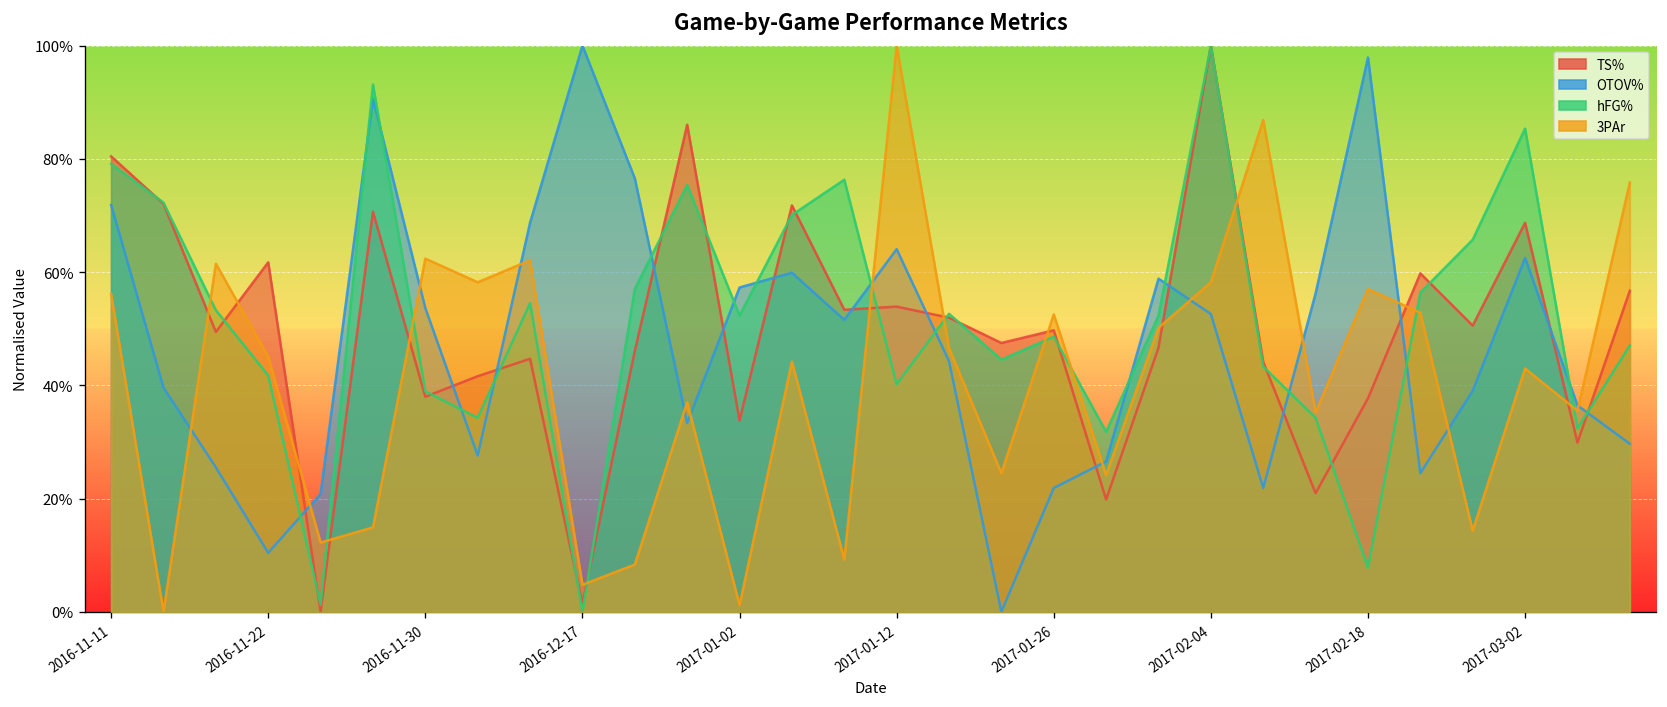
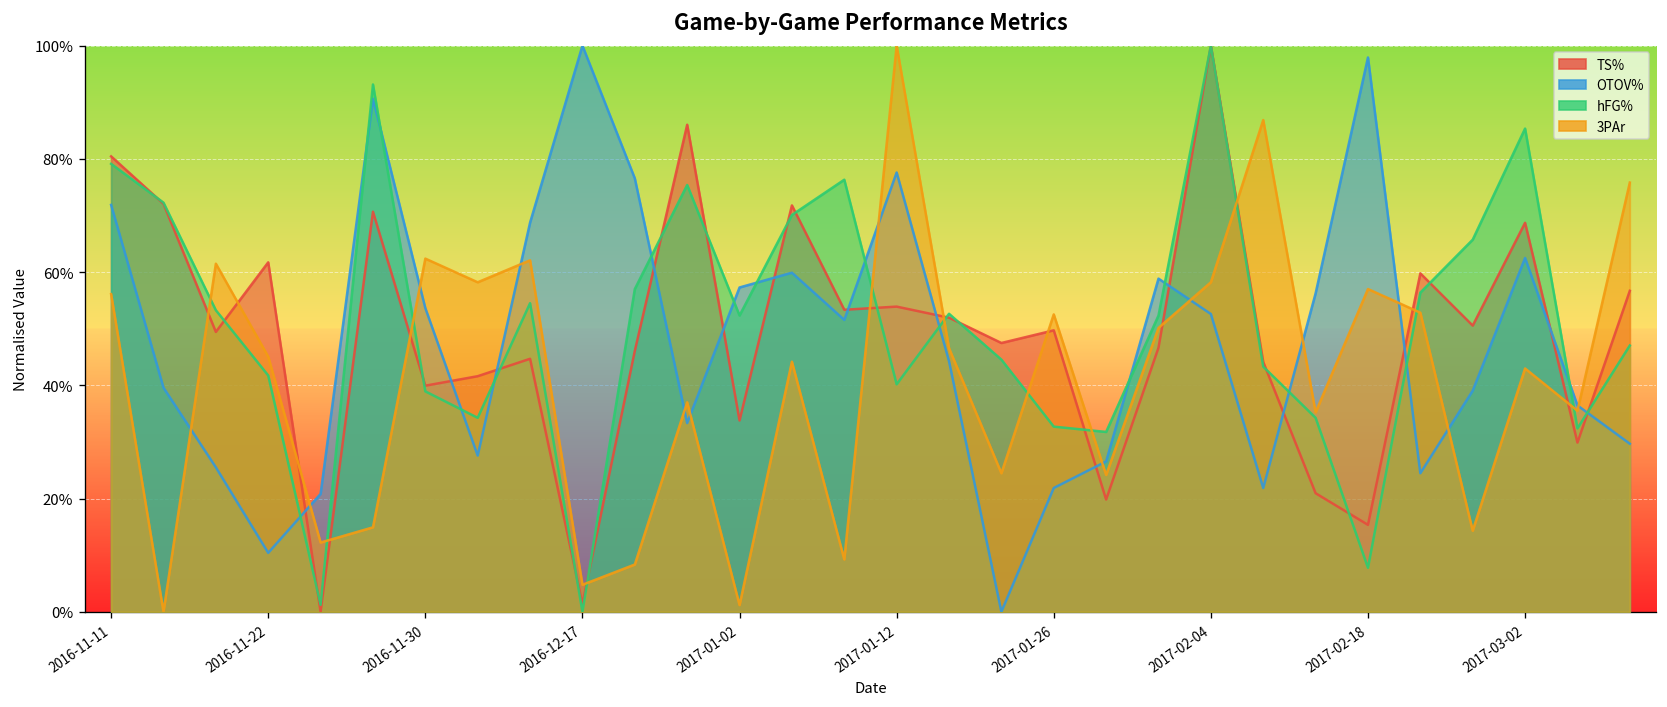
  {
    "TS%": {
      "2016-11-11": "80%",
      "2016-11-22": "62%",
-     "2016-11-30": "38%",
+     "2016-11-30": "40%",
      "2016-12-17": "1%",
      "2017-01-02": "34%",
      "2017-01-12": "54%",
      "2017-01-26": "50%",
-     "2017-02-18": "38%",
+     "2017-02-18": "15%",
      "2017-03-02": "69%"
    },
    "OTOV%": {
      "2016-11-11": "72%",
      "2016-11-22": "10%",
      "2016-11-30": "54%",
      "2016-12-17": "100%",
      "2017-01-02": "57%",
-     "2017-01-12": "64%",
+     "2017-01-12": "78%",
      "2017-01-26": "22%",
      "2017-02-04": "53%",
      "2017-02-18": "98%",
      "2017-03-02": "63%"
    },
    "hFG%": {
      "2016-11-11": "79%",
      "2016-11-22": "42%",
      "2016-11-30": "39%",
      "2016-12-17": "0%",
      "2017-01-02": "52%",
      "2017-01-12": "40%",
-     "2017-01-26": "49%",
+     "2017-01-26": "33%",
      "2017-02-18": "8%",
      "2017-03-02": "85%"
    },
    "3PAr": {
      "2016-11-11": "56%",
      "2016-11-22": "45%",
      "2016-11-30": "62%",
      "2016-12-17": "5%",
      "2017-01-02": "1%",
      "2017-01-12": "100%",
      "2017-01-26": "53%",
      "2017-02-04": "58%",
      "2017-02-18": "57%",
      "2017-03-02": "43%"
    }
  }
